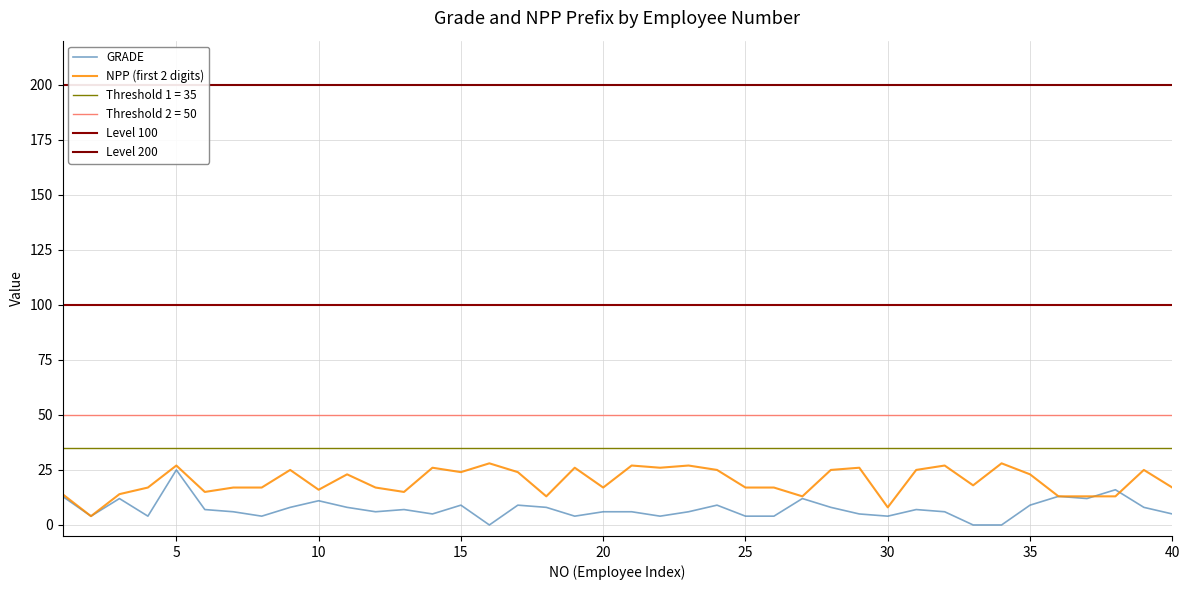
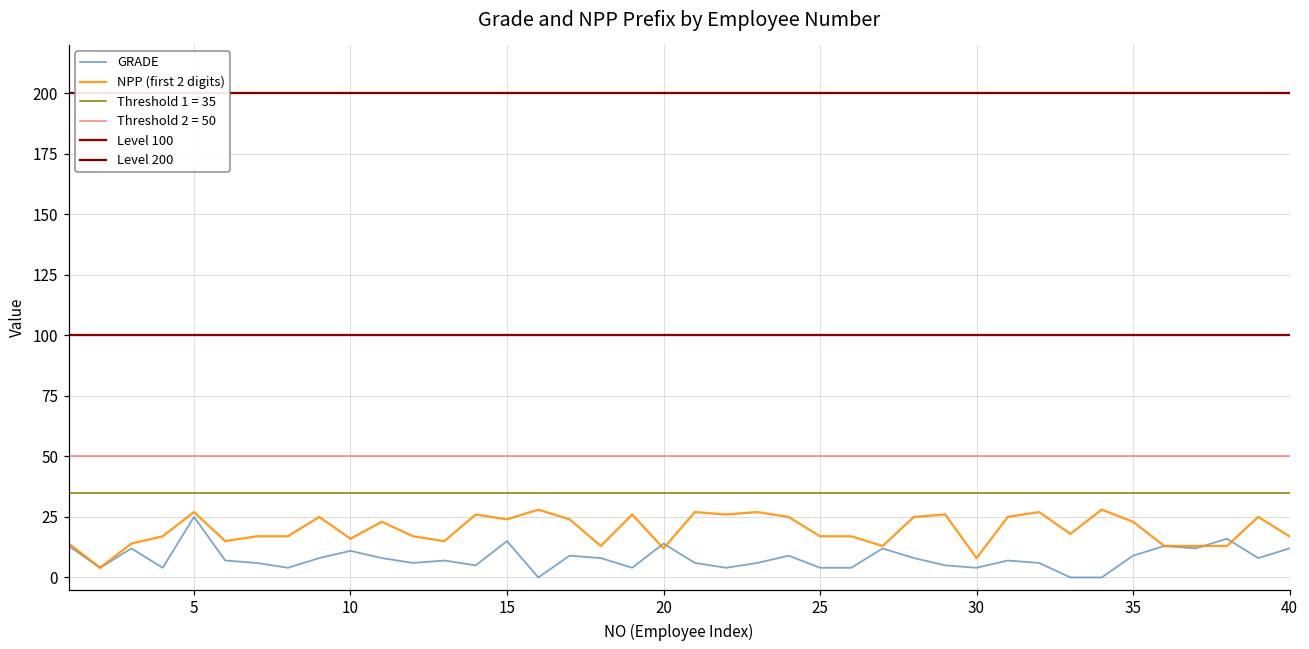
  {
    "GRADE": {
      "5": 25,
      "10": 11,
-     "15": 9,
-     "20": 6,
+     "15": 15,
+     "20": 14,
      "25": 4,
      "30": 4,
      "35": 9,
-     "40": 5
+     "40": 12
    },
    "NPP (first 2 digits)": {
      "5": 27,
      "10": 16,
      "15": 24,
-     "20": 17,
+     "20": 12,
      "25": 17,
      "30": 8,
      "35": 23,
      "40": 17
    }
  }
